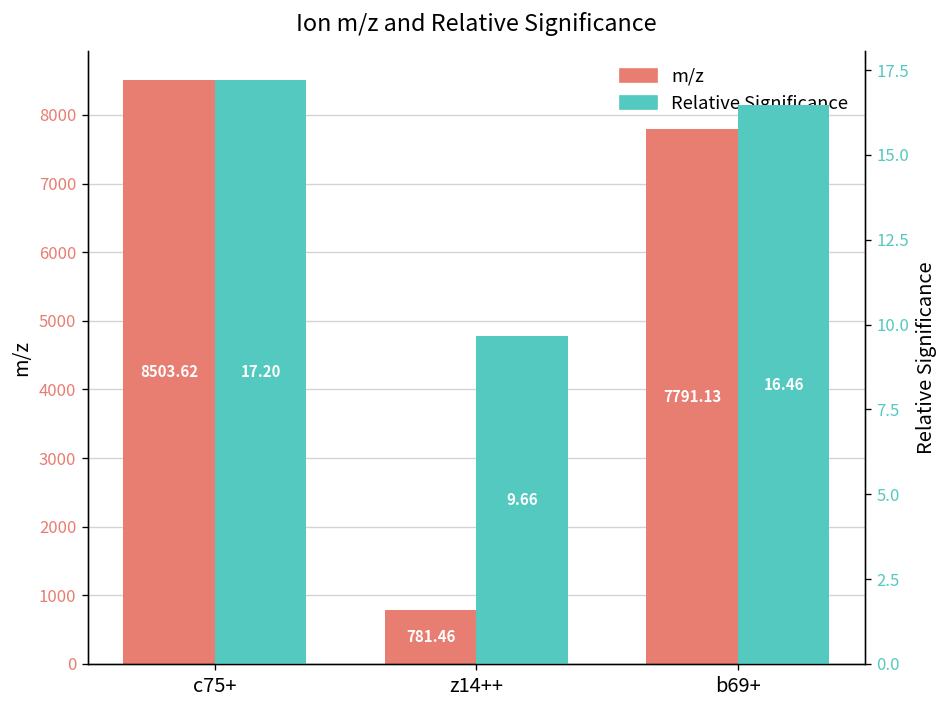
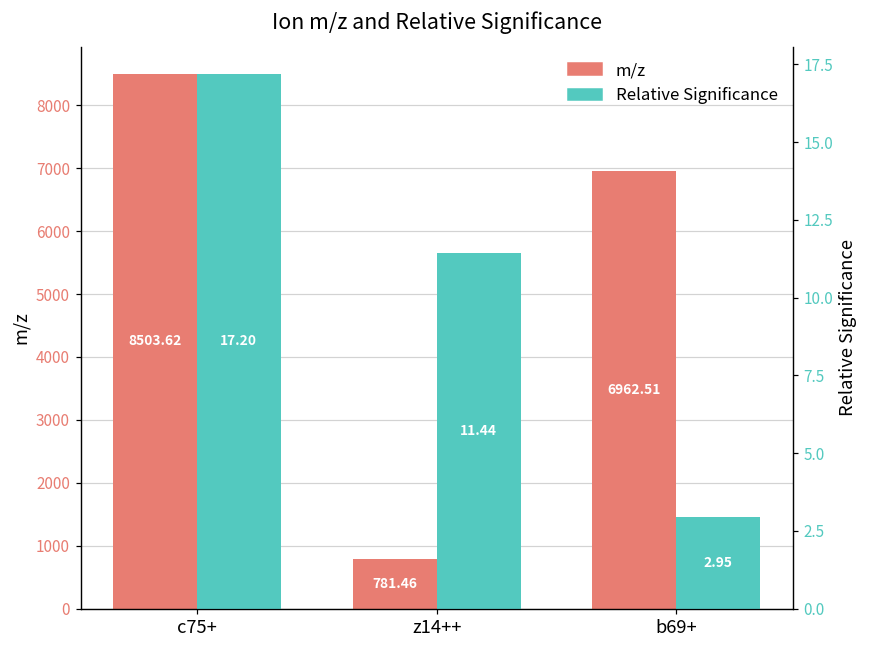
  {
    "m/z": {
      "c75+": 8503.62,
      "z14++": 781.46,
-     "b69+": 7791.13
+     "b69+": 6962.51
    },
    "Relative Significance": {
      "c75+": 17.20,
-     "z14++": 9.66,
-     "b69+": 16.46
+     "z14++": 11.44,
+     "b69+": 2.95
    }
  }
